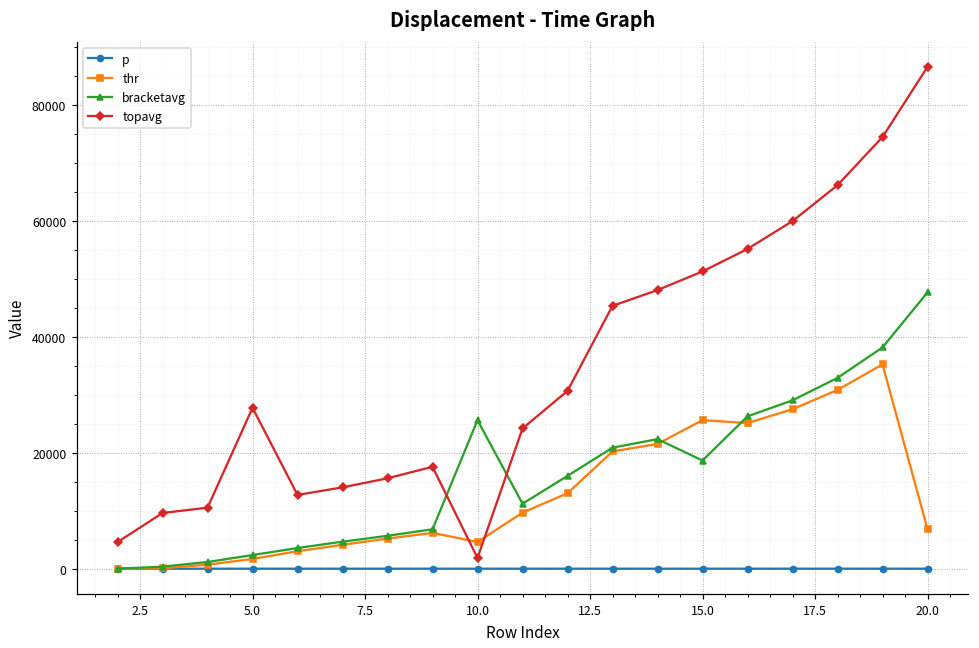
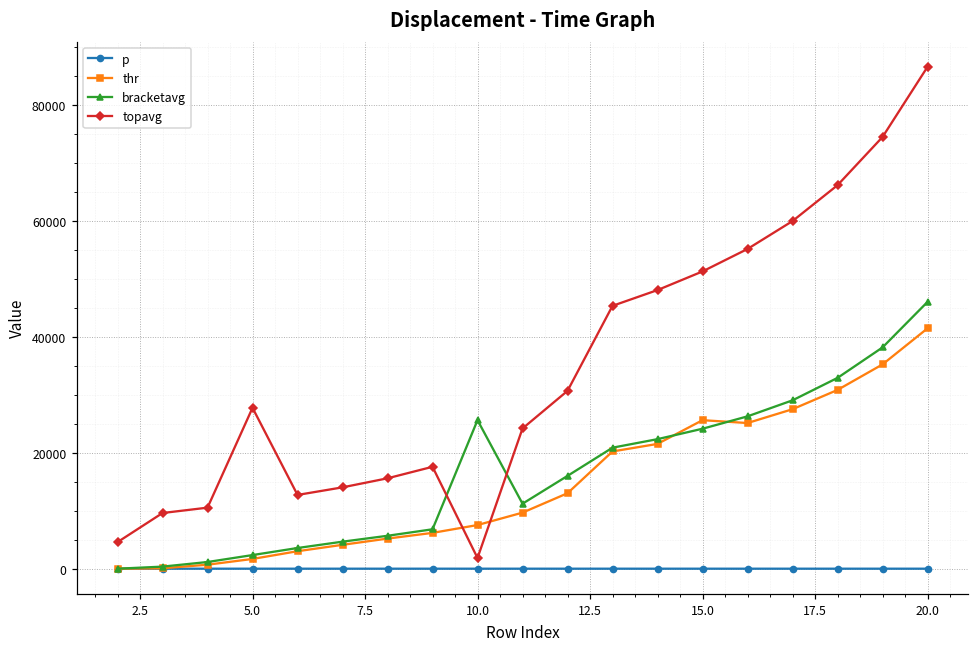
  {
    "p": {
      "5.0": 0,
      "10.0": 0,
      "15.0": 0,
      "20.0": 0
    },
    "thr": {
      "5.0": 2000,
-     "10.0": 5000,
+     "10.0": 8000,
      "15.0": 26000,
-     "20.0": 7000
+     "20.0": 41000
    },
    "bracketavg": {
      "5.0": 2000,
      "10.0": 26000,
-     "15.0": 19000,
-     "20.0": 48000
+     "15.0": 24000,
+     "20.0": 46000
    },
    "topavg": {
      "5.0": 28000,
      "10.0": 2000,
      "15.0": 51000,
      "20.0": 87000
    }
  }
